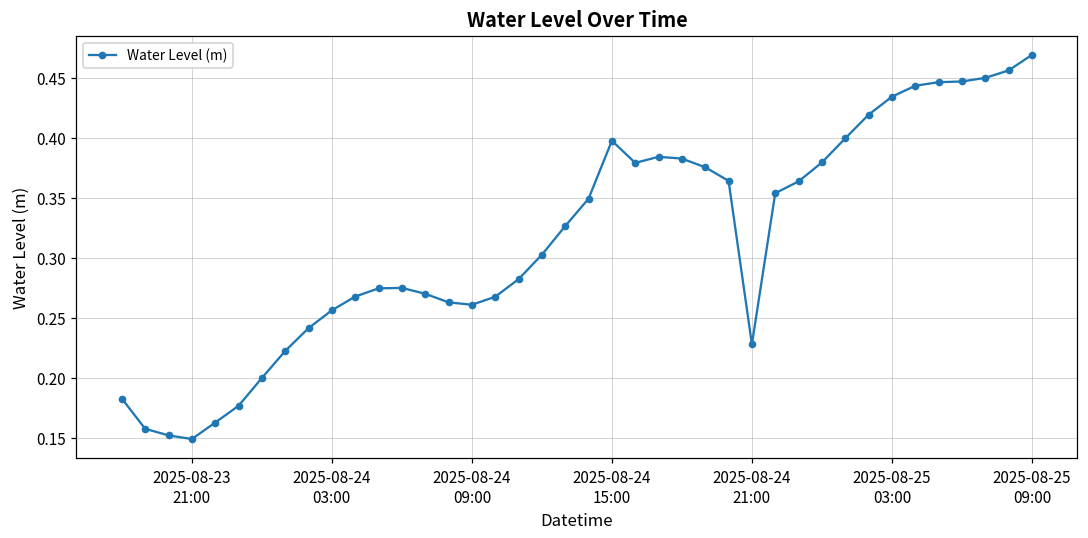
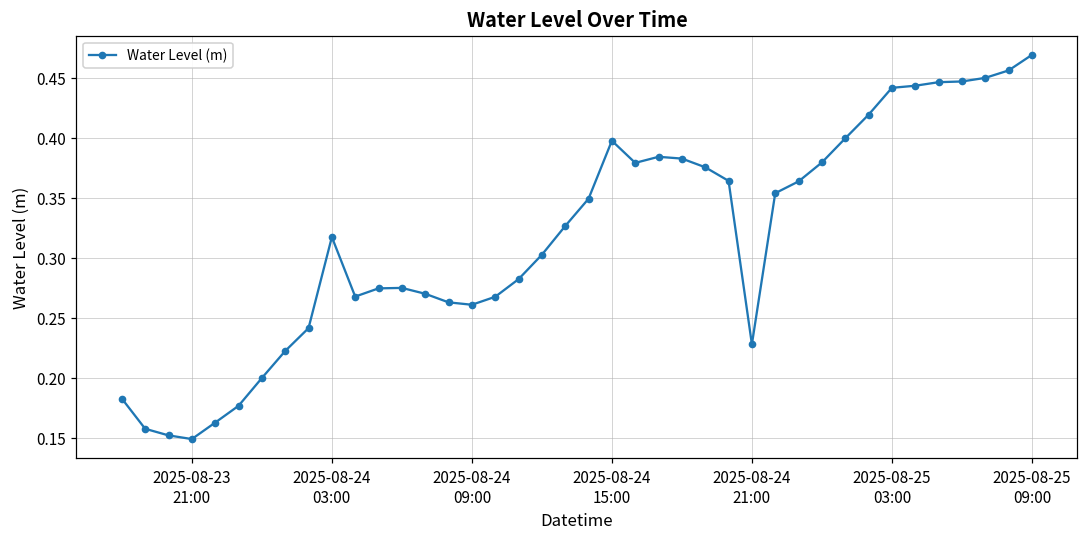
  {
    "2025-08-23 21:00": 0.149,
-   "2025-08-24 03:00": 0.256,
+   "2025-08-24 03:00": 0.317,
    "2025-08-24 09:00": 0.261,
    "2025-08-24 15:00": 0.398,
    "2025-08-24 21:00": 0.228,
-   "2025-08-25 03:00": 0.434,
+   "2025-08-25 03:00": 0.442,
    "2025-08-25 09:00": 0.469
  }
